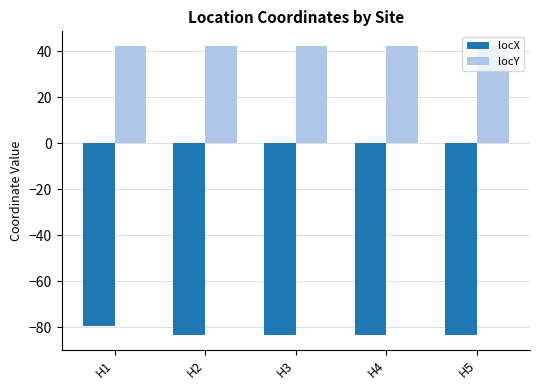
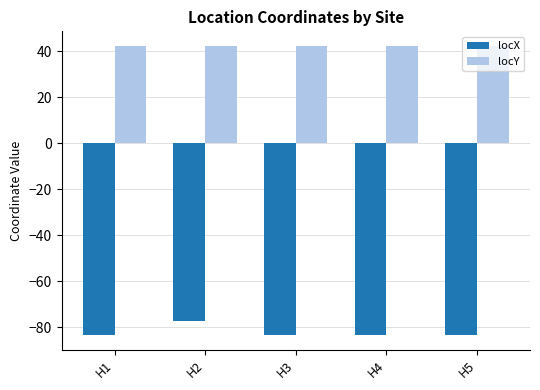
  {
    "locX": {
-     "H1": -79,
-     "H2": -83,
+     "H1": -83,
+     "H2": -77,
      "H3": -83,
      "H4": -83,
      "H5": -83
    },
    "locY": {
      "H1": 42,
      "H2": 42,
      "H3": 42,
      "H4": 42
    }
  }
